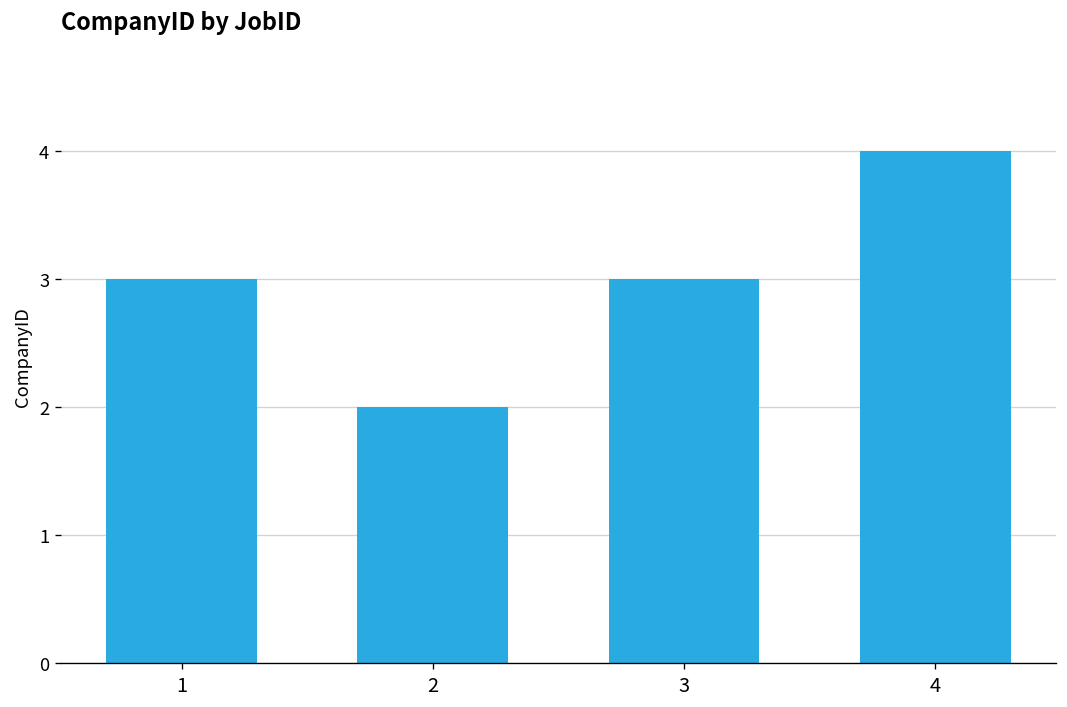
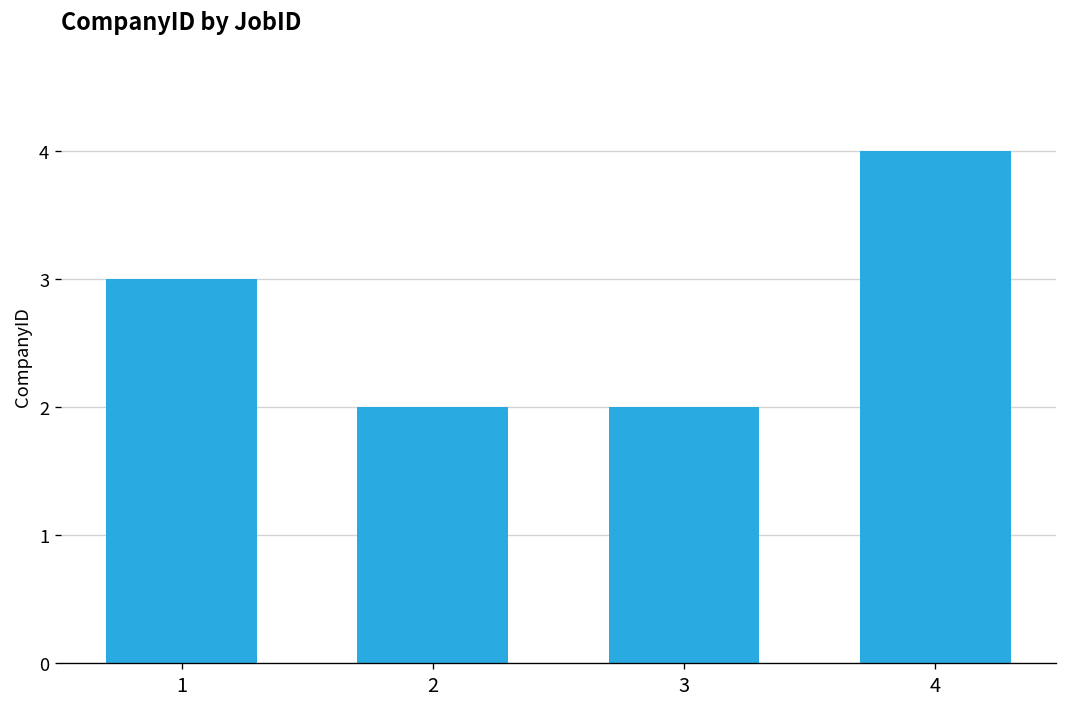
  {
    "1": 3,
    "2": 2,
-   "3": 3,
+   "3": 2,
    "4": 4
  }
